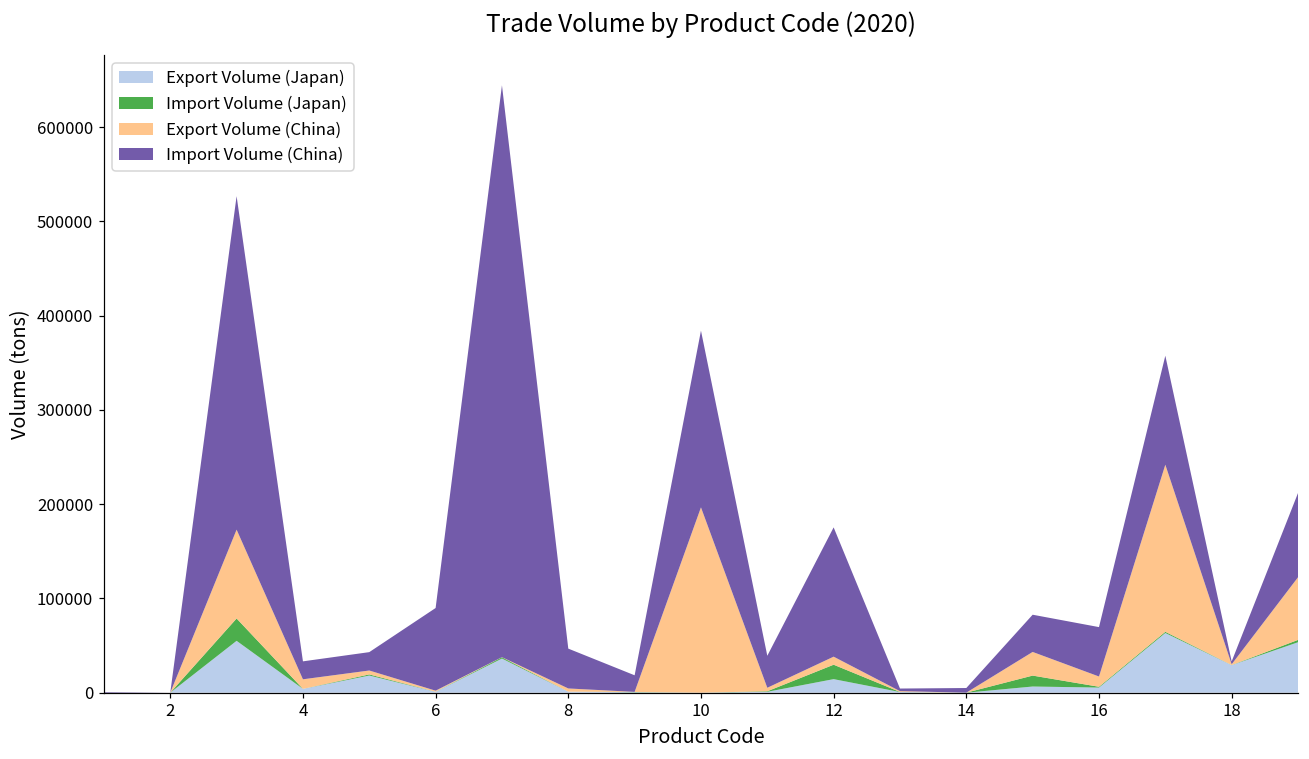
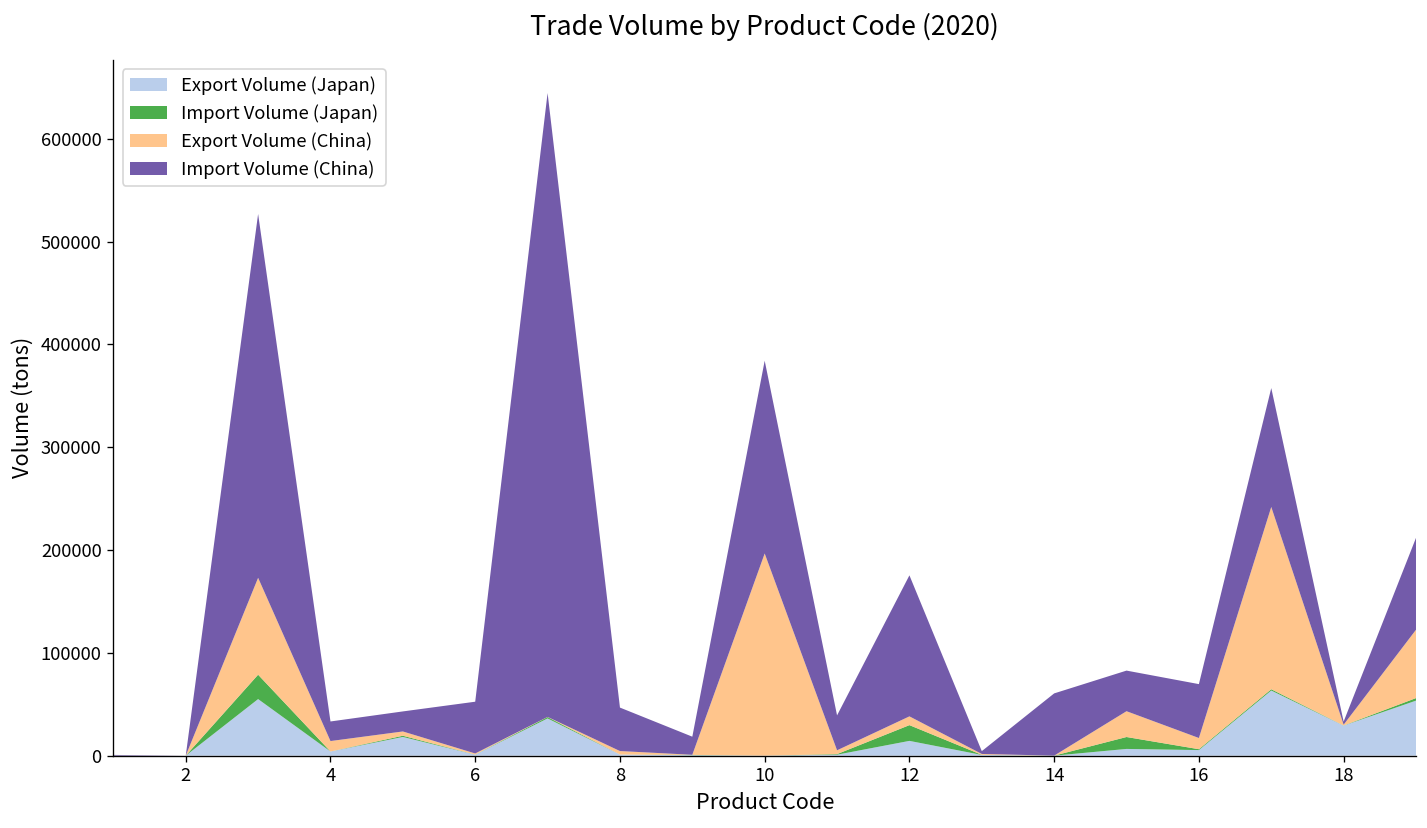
  {
    "Export Volume (Japan)": {
      "12": 10000
    },
    "Import Volume (Japan)": {
      "12": 20000
    },
    "Export Volume (China)": {
      "4": 10000,
      "8": 0,
      "10": 200000,
      "12": 10000,
      "16": 10000
    },
    "Import Volume (China)": {
      "4": 20000,
-     "6": 90000,
+     "6": 50000,
      "8": 40000,
      "10": 190000,
      "12": 140000,
-     "14": 0,
+     "14": 60000,
      "16": 50000,
      "18": 0
    }
  }
